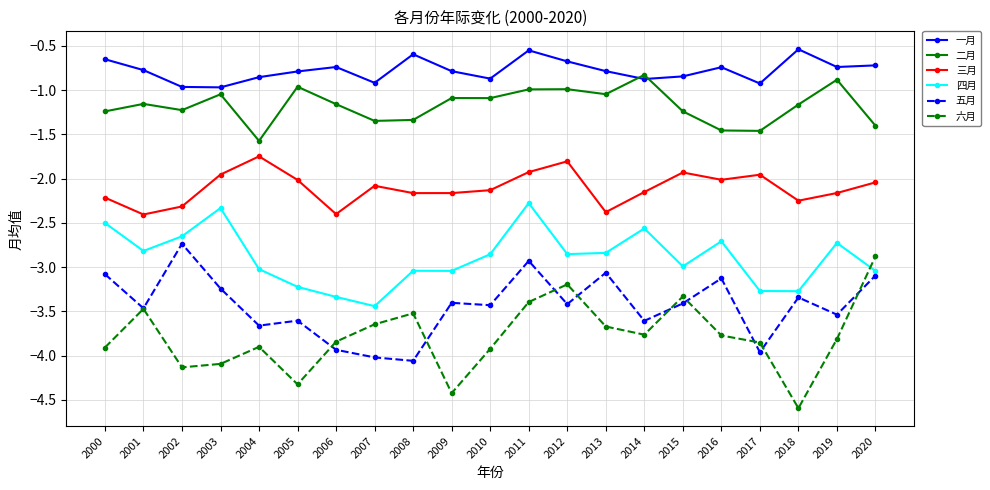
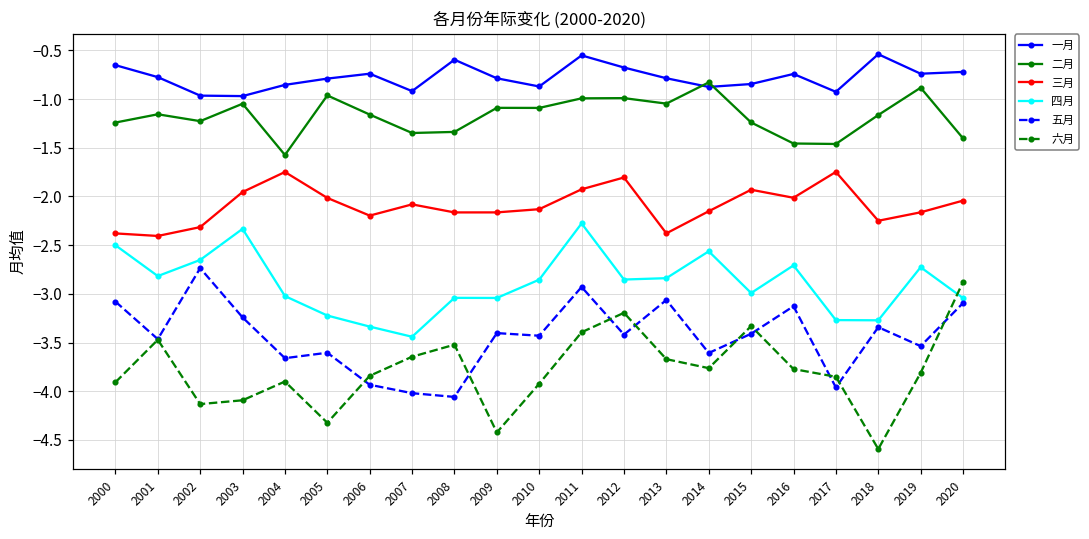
  {
    "三月": {
-     "2000": -2.2,
+     "2000": -2.4,
      "2001": -2.4,
      "2002": -2.3,
      "2003": -2.0,
      "2004": -1.7,
      "2005": -2.0,
-     "2006": -2.4,
+     "2006": -2.2,
      "2007": -2.1,
      "2008": -2.2,
      "2009": -2.2,
      "2010": -2.1,
      "2011": -1.9,
      "2012": -1.8,
      "2013": -2.4,
      "2014": -2.2,
      "2015": -1.9,
      "2016": -2.0,
-     "2017": -2.0,
+     "2017": -1.7,
      "2018": -2.2,
      "2019": -2.2,
      "2020": -2.0
    },
    "四月": {
      "2000": -2.5,
      "2001": -2.8,
      "2002": -2.7,
      "2003": -2.3,
      "2004": -3.0,
      "2005": -3.2,
      "2006": -3.3,
      "2007": -3.4,
      "2008": -3.0,
      "2009": -3.0,
      "2010": -2.9,
      "2011": -2.3,
      "2012": -2.9,
      "2013": -2.8,
      "2014": -2.6,
      "2015": -3.0,
      "2016": -2.7,
      "2017": -3.3,
      "2018": -3.3,
      "2019": -2.7,
      "2020": -3.0
    }
  }
